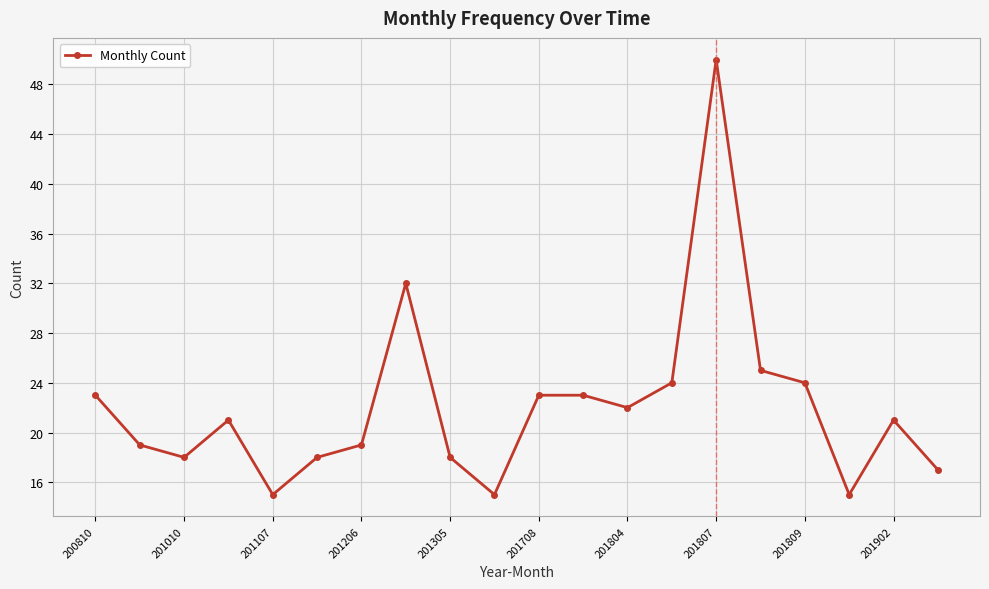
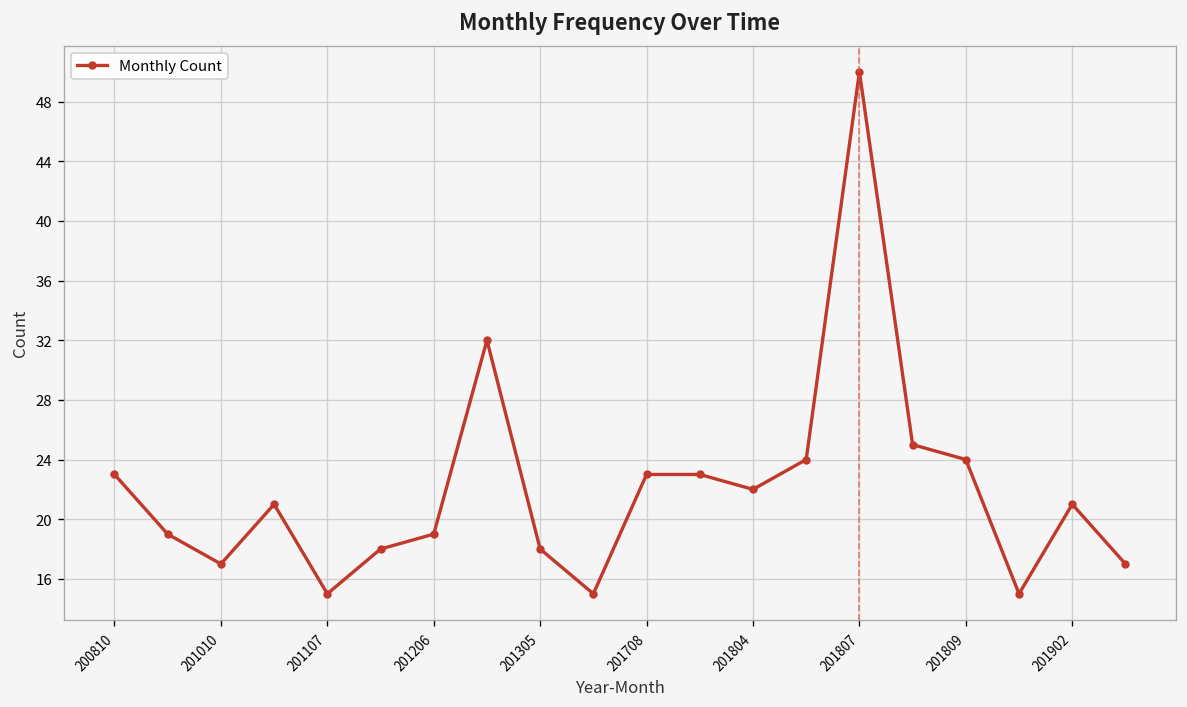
  {
    "200810": 23,
-   "201010": 18,
+   "201010": 17,
    "201107": 15,
    "201206": 19,
    "201305": 18,
    "201807": 50
  }
